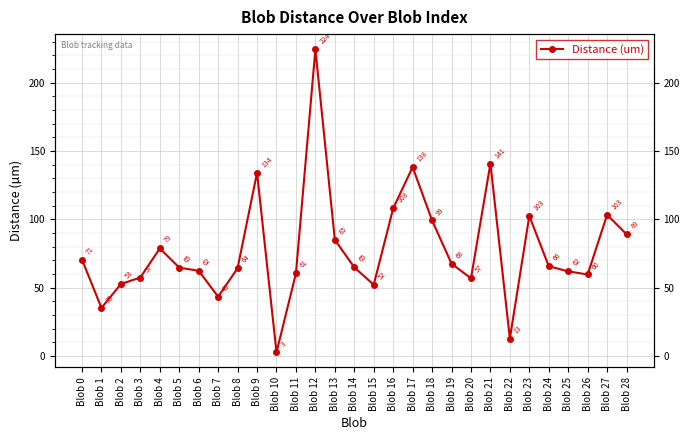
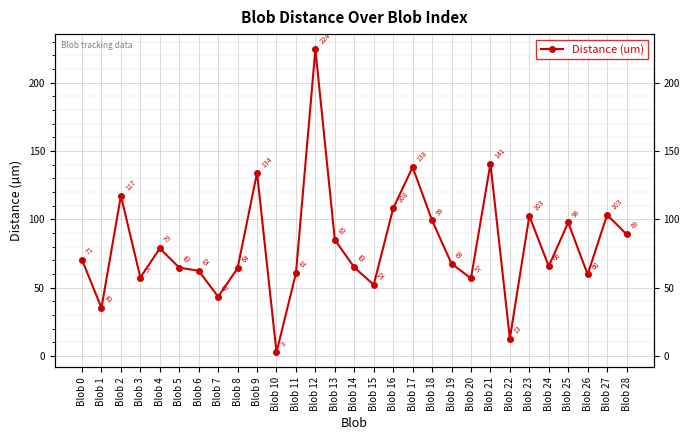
  {
    "Blob 0": 71,
    "Blob 1": 35,
-   "Blob 2": 53,
+   "Blob 2": 117,
    "Blob 3": 57,
    "Blob 4": 79,
    "Blob 5": 65,
    "Blob 6": 62,
    "Blob 7": 43,
    "Blob 8": 64,
    "Blob 9": 134,
    "Blob 10": 3,
    "Blob 11": 61,
    "Blob 12": 224,
    "Blob 13": 85,
    "Blob 14": 65,
    "Blob 15": 52,
    "Blob 16": 108,
    "Blob 17": 138,
    "Blob 18": 99,
    "Blob 19": 68,
    "Blob 20": 57,
    "Blob 21": 141,
    "Blob 22": 13,
    "Blob 23": 103,
    "Blob 24": 66,
-   "Blob 25": 62,
+   "Blob 25": 98,
    "Blob 26": 60,
    "Blob 27": 103,
    "Blob 28": 89
  }
